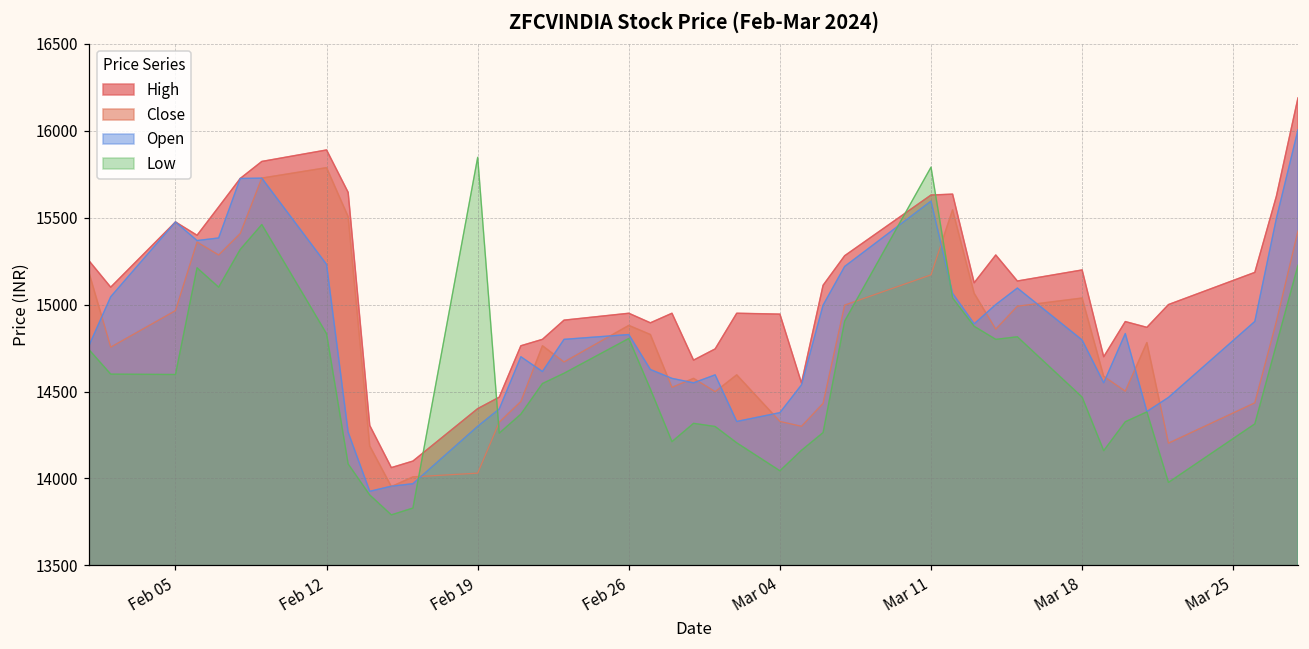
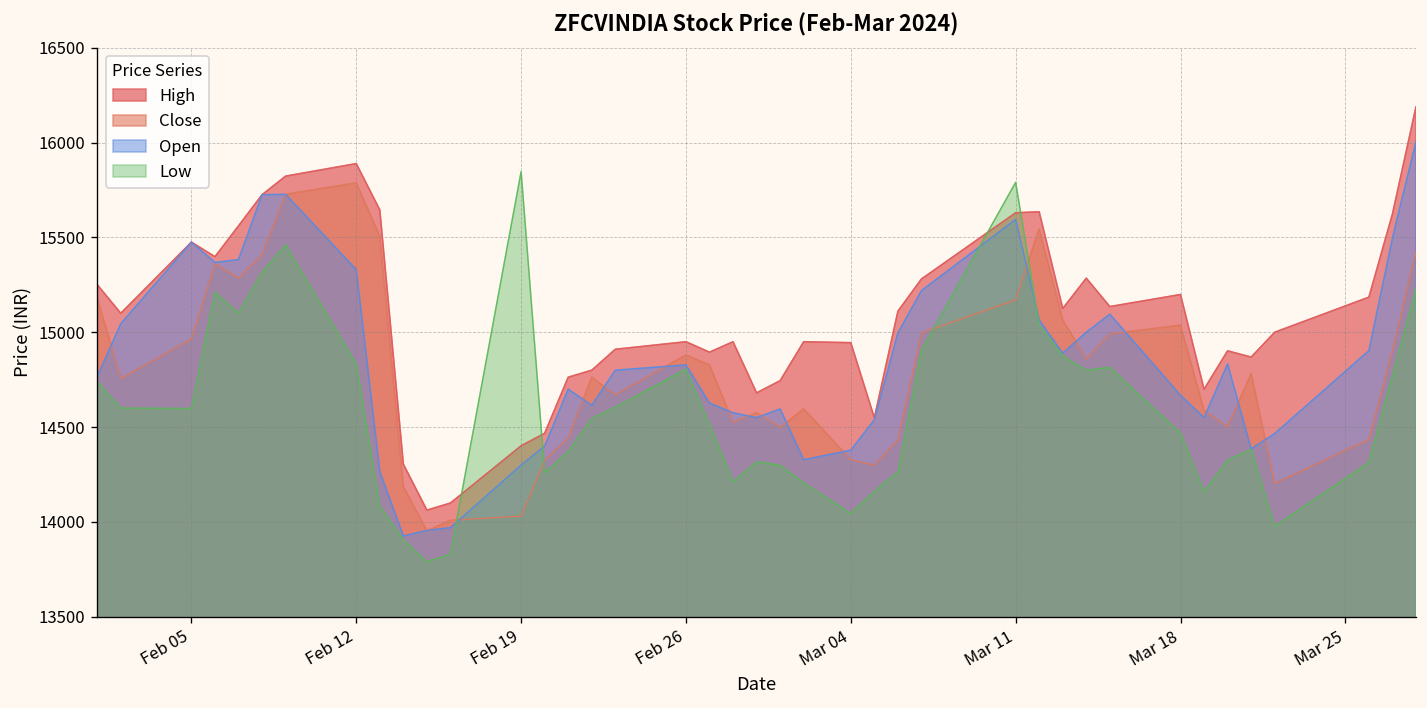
  {
    "Open": {
-     "Feb 12": 15230,
+     "Feb 12": 15330,
      "Feb 19": 14300,
      "Feb 26": 14830,
      "Mar 04": 14380,
      "Mar 11": 15600,
-     "Mar 18": 14800
+     "Mar 18": 14670
    },
    "Low": {
      "Feb 05": 14600,
      "Feb 12": 14830,
      "Feb 19": 15850,
      "Feb 26": 14810,
      "Mar 04": 14040,
      "Mar 11": 15790,
      "Mar 18": 14470
    }
  }
